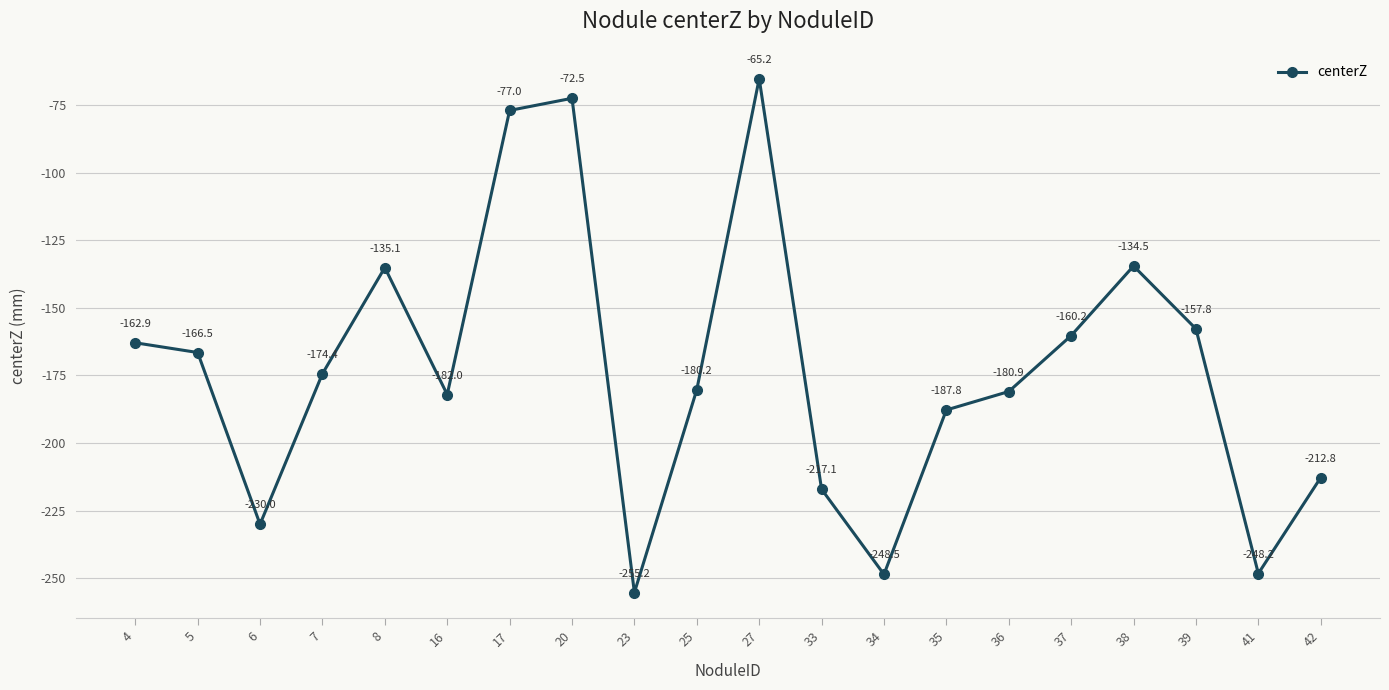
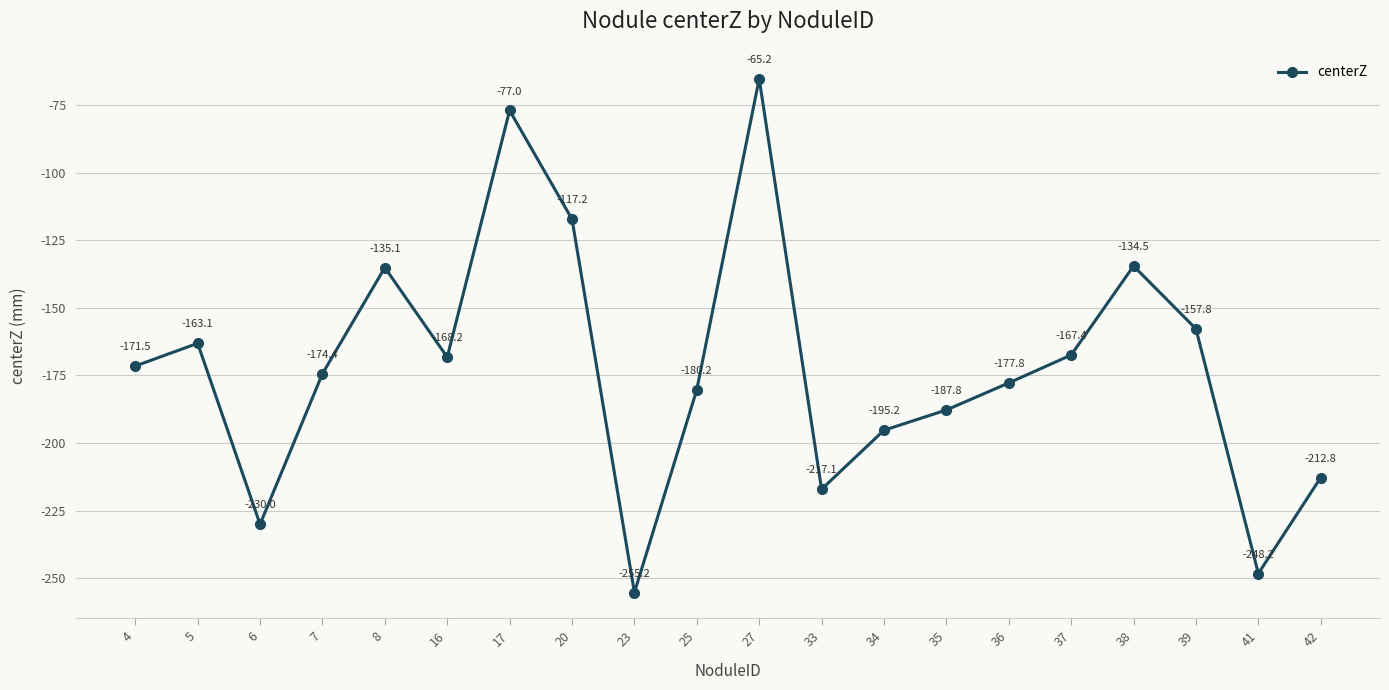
  {
-   "4": -162.9,
-   "5": -166.5,
+   "4": -171.5,
+   "5": -163.1,
    "6": -230.0,
    "7": -174.4,
    "8": -135.1,
-   "16": -182.0,
+   "16": -168.2,
    "17": -77.0,
-   "20": -72.5,
+   "20": -117.2,
    "23": -255.2,
    "25": -180.2,
    "27": -65.2,
    "33": -217.1,
-   "34": -248.5,
+   "34": -195.2,
    "35": -187.8,
-   "36": -180.9,
-   "37": -160.2,
+   "36": -177.8,
+   "37": -167.4,
    "38": -134.5,
    "39": -157.8,
    "41": -248.2,
    "42": -212.8
  }
